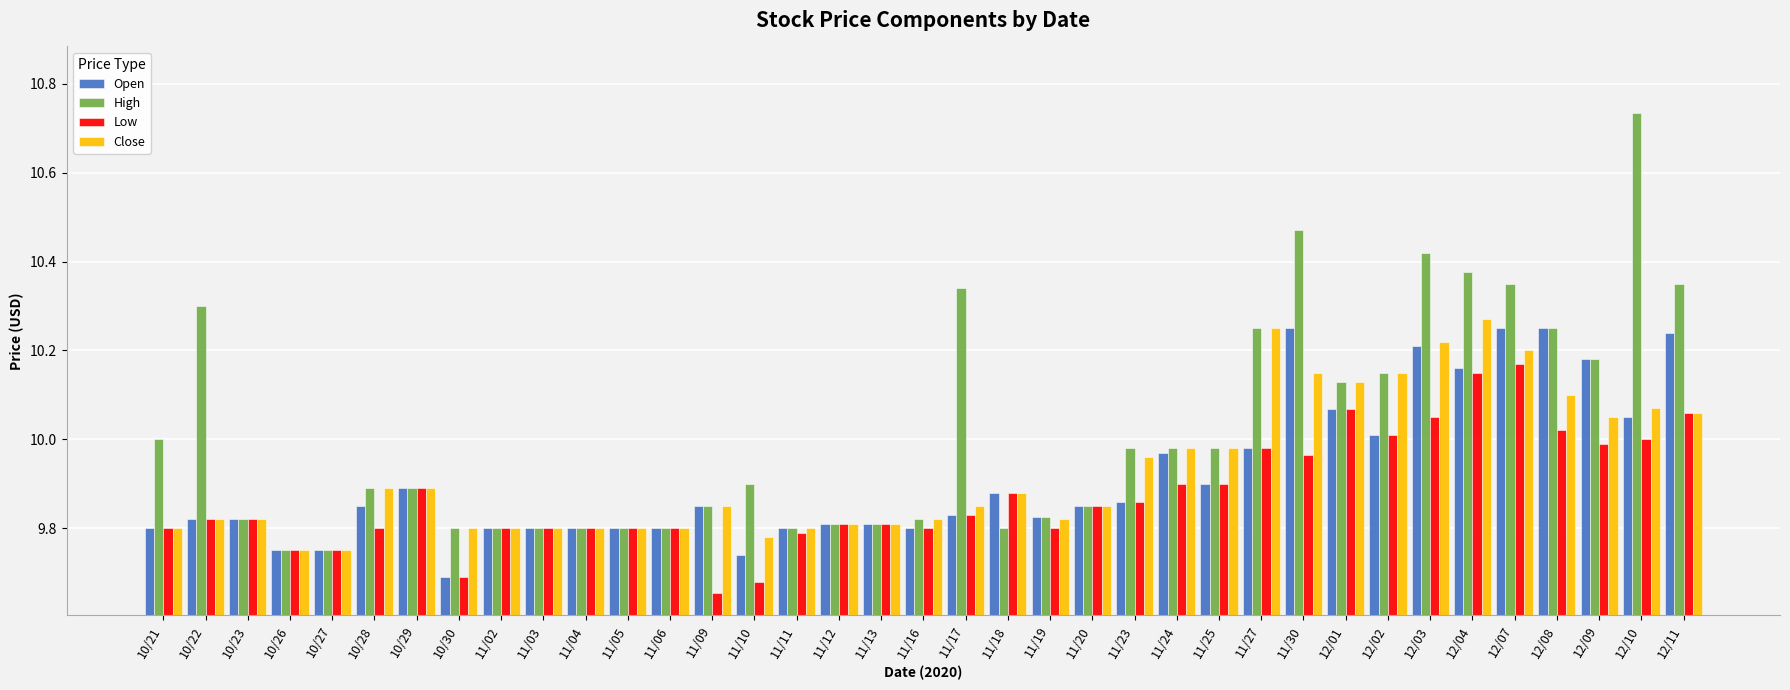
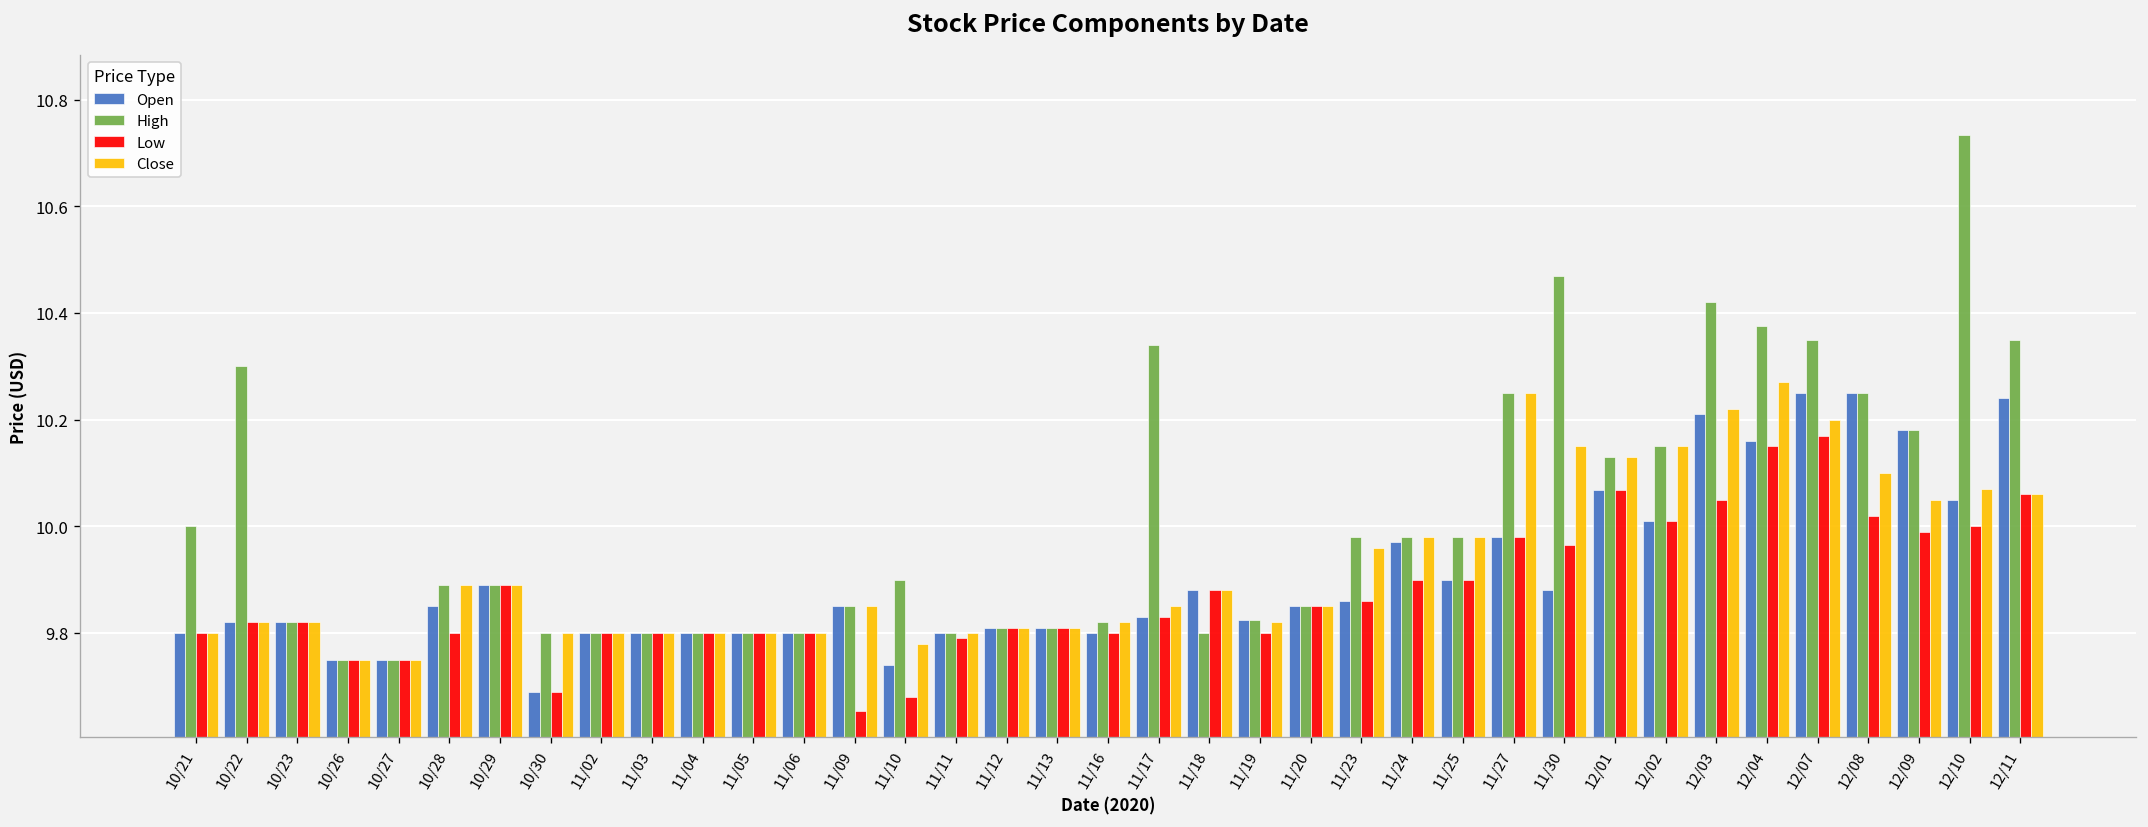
  {
    "Open": {
      "10/21": 9.80,
      "10/22": 9.82,
      "10/23": 9.82,
      "10/26": 9.75,
      "10/27": 9.75,
      "10/28": 9.85,
      "10/29": 9.89,
      "10/30": 9.69,
      "11/02": 9.80,
      "11/03": 9.80,
      "11/04": 9.80,
      "11/05": 9.80,
      "11/06": 9.80,
      "11/09": 9.85,
      "11/10": 9.74,
      "11/11": 9.80,
      "11/12": 9.81,
      "11/13": 9.81,
      "11/16": 9.80,
      "11/17": 9.83,
      "11/18": 9.88,
      "11/19": 9.83,
      "11/20": 9.85,
      "11/23": 9.86,
      "11/24": 9.97,
      "11/25": 9.90,
      "11/27": 9.98,
-     "11/30": 10.25,
+     "11/30": 9.88,
      "12/01": 10.07,
      "12/02": 10.01,
      "12/03": 10.21,
      "12/04": 10.16,
      "12/07": 10.25,
      "12/08": 10.25,
      "12/09": 10.18,
      "12/10": 10.05,
      "12/11": 10.24
    },
    "High": {
      "10/21": 10.00,
      "10/22": 10.30,
      "10/23": 9.82,
      "10/26": 9.75,
      "10/27": 9.75,
      "10/28": 9.89,
      "10/29": 9.89,
      "10/30": 9.80,
      "11/02": 9.80,
      "11/03": 9.80,
      "11/04": 9.80,
      "11/05": 9.80,
      "11/06": 9.80,
      "11/09": 9.85,
      "11/10": 9.90,
      "11/11": 9.80,
      "11/12": 9.81,
      "11/13": 9.81,
      "11/16": 9.82,
      "11/17": 10.34,
      "11/18": 9.80,
      "11/19": 9.83,
      "11/20": 9.85,
      "11/23": 9.98,
      "11/24": 9.98,
      "11/25": 9.98,
      "11/27": 10.25,
      "11/30": 10.47,
      "12/01": 10.13,
      "12/02": 10.15,
      "12/03": 10.42,
      "12/04": 10.38,
      "12/07": 10.35,
      "12/08": 10.25,
      "12/09": 10.18,
      "12/10": 10.73,
      "12/11": 10.35
    },
    "Low": {
      "10/21": 9.80,
      "10/22": 9.82,
      "10/23": 9.82,
      "10/26": 9.75,
      "10/27": 9.75,
      "10/28": 9.80,
      "10/29": 9.89,
      "10/30": 9.69,
      "11/02": 9.80,
      "11/03": 9.80,
      "11/04": 9.80,
      "11/05": 9.80,
      "11/06": 9.80,
      "11/09": 9.65,
      "11/10": 9.68,
      "11/11": 9.79,
      "11/12": 9.81,
      "11/13": 9.81,
      "11/16": 9.80,
      "11/17": 9.83,
      "11/18": 9.88,
      "11/19": 9.80,
      "11/20": 9.85,
      "11/23": 9.86,
      "11/24": 9.90,
      "11/25": 9.90,
      "11/27": 9.98,
      "11/30": 9.97,
      "12/01": 10.07,
      "12/02": 10.01,
      "12/03": 10.05,
      "12/04": 10.15,
      "12/07": 10.17,
      "12/08": 10.02,
      "12/09": 9.99,
      "12/10": 10.00,
      "12/11": 10.06
    },
    "Close": {
      "10/21": 9.80,
      "10/22": 9.82,
      "10/23": 9.82,
      "10/26": 9.75,
      "10/27": 9.75,
      "10/28": 9.89,
      "10/29": 9.89,
      "10/30": 9.80,
      "11/02": 9.80,
      "11/03": 9.80,
      "11/04": 9.80,
      "11/05": 9.80,
      "11/06": 9.80,
      "11/09": 9.85,
      "11/10": 9.78,
      "11/11": 9.80,
      "11/12": 9.81,
      "11/13": 9.81,
      "11/16": 9.82,
      "11/17": 9.85,
      "11/18": 9.88,
      "11/19": 9.82,
      "11/20": 9.85,
      "11/23": 9.96,
      "11/24": 9.98,
      "11/25": 9.98,
      "11/27": 10.25,
      "11/30": 10.15,
      "12/01": 10.13,
      "12/02": 10.15,
      "12/03": 10.22,
      "12/04": 10.27,
      "12/07": 10.20,
      "12/08": 10.10,
      "12/09": 10.05,
      "12/10": 10.07,
      "12/11": 10.06
    }
  }
